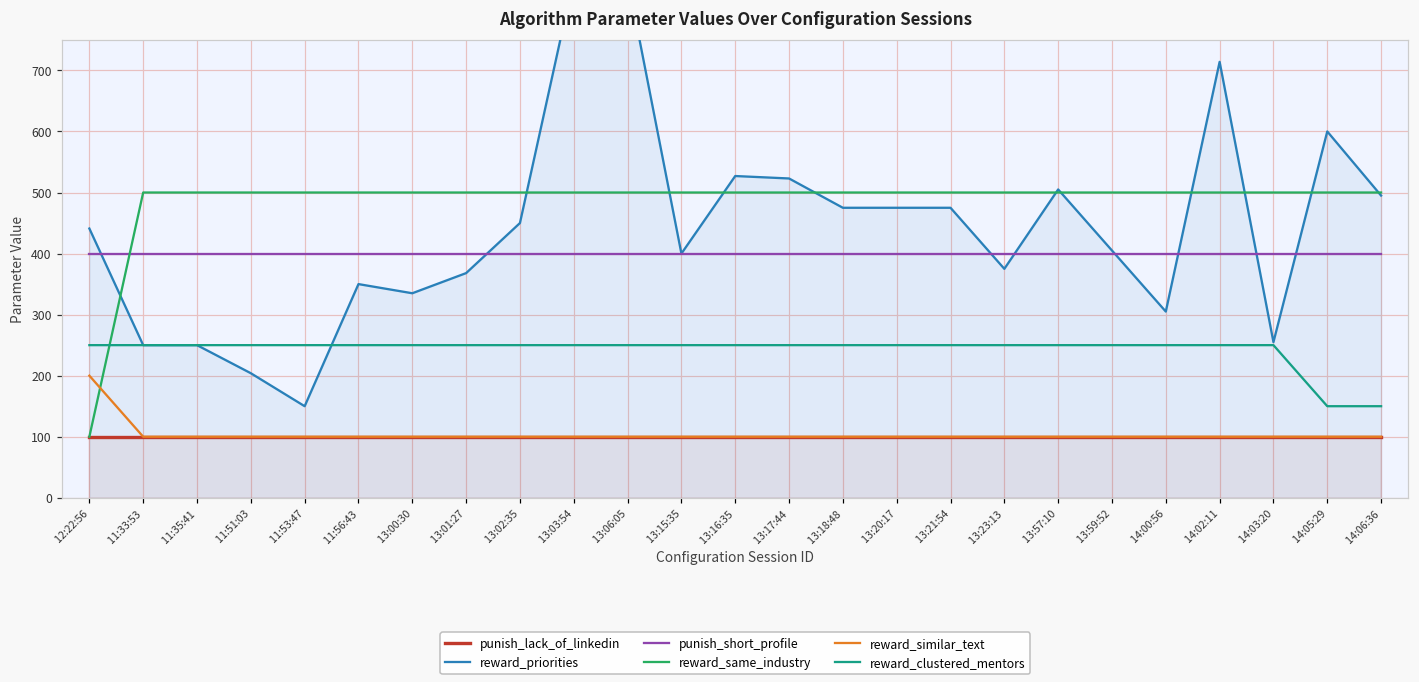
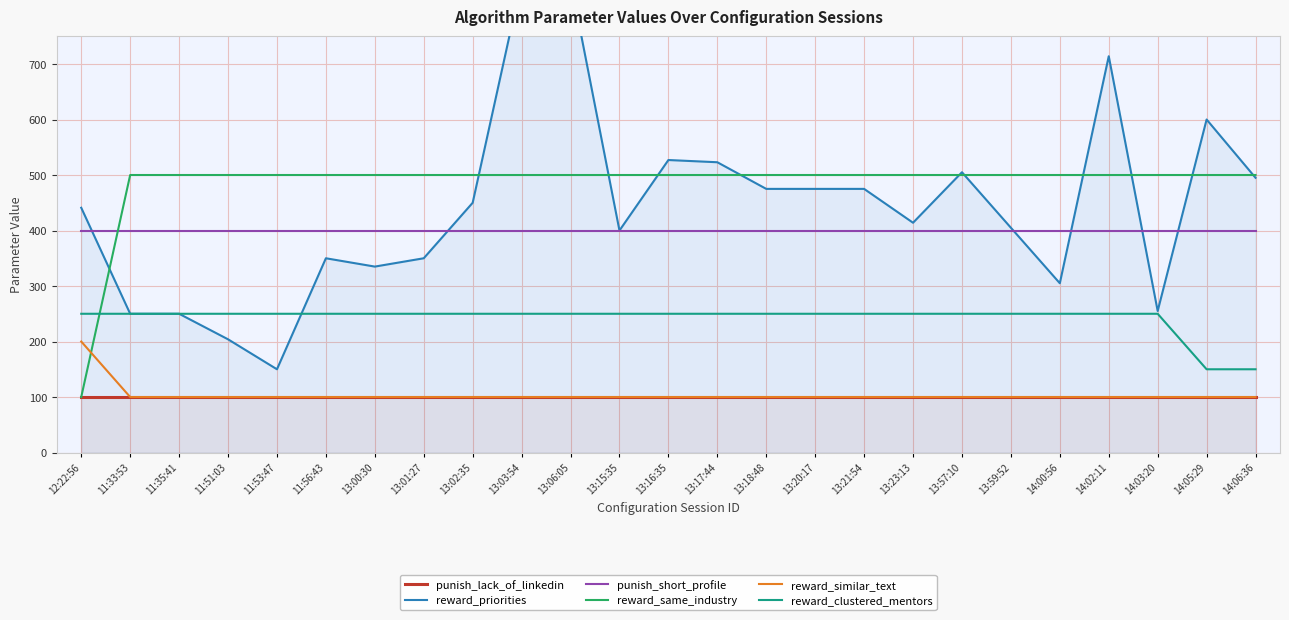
  {
    "reward_priorities": {
      "12:22:56": 440,
      "11:51:03": 200,
      "11:53:47": 150,
      "11:56:43": 350,
      "13:00:30": 340,
-     "13:01:27": 370,
+     "13:01:27": 350,
      "13:02:35": 450,
      "13:16:35": 530,
      "13:17:44": 520,
      "13:18:48": 480,
      "13:20:17": 480,
      "13:21:54": 480,
-     "13:23:13": 380,
+     "13:23:13": 410,
      "13:57:10": 510,
      "13:59:52": 410,
      "14:00:56": 310,
      "14:02:11": 710,
      "14:03:20": 260,
      "14:05:29": 600,
      "14:06:36": 500
    },
    "punish_short_profile": {
      "12:22:56": 400,
      "11:33:53": 400,
      "11:35:41": 400,
      "11:51:03": 400,
      "11:53:47": 400,
      "11:56:43": 400,
      "13:00:30": 400,
      "13:01:27": 400,
      "13:02:35": 400,
      "13:03:54": 400,
      "13:06:05": 400,
      "13:16:35": 400,
      "13:17:44": 400,
      "13:18:48": 400,
      "13:20:17": 400,
      "13:21:54": 400,
      "13:23:13": 400,
      "13:57:10": 400,
      "13:59:52": 400,
      "14:00:56": 400,
      "14:02:11": 400,
      "14:03:20": 400,
      "14:05:29": 400,
      "14:06:36": 400
    },
    "reward_similar_text": {
      "12:22:56": 200
    }
  }
